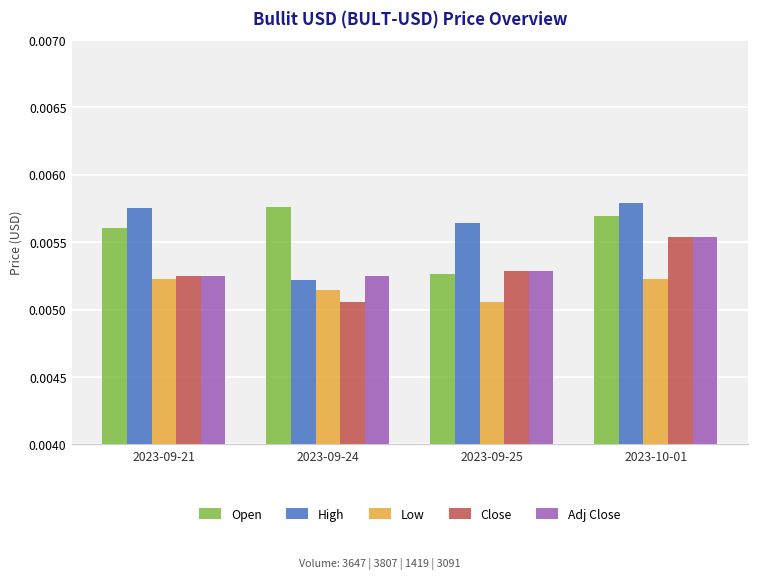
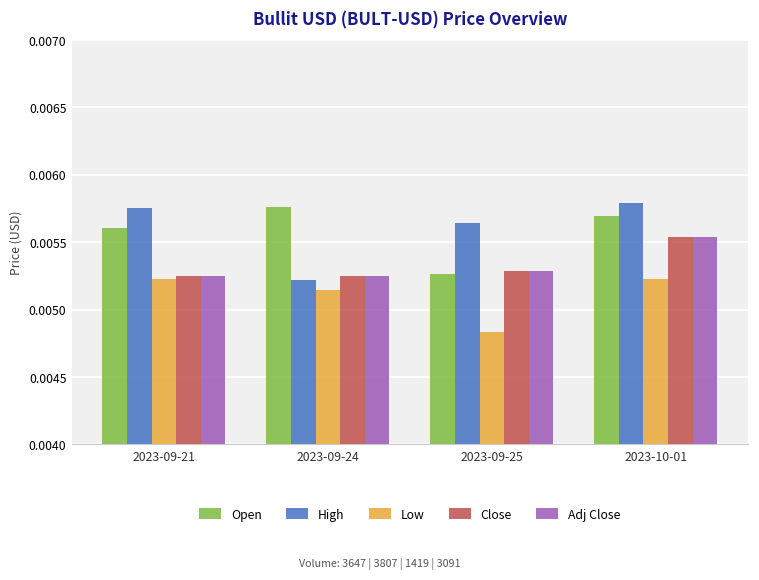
  {
    "Open": {
      "2023-09-21": 0.00560,
      "2023-09-24": 0.00576,
      "2023-09-25": 0.00526,
      "2023-10-01": 0.00569
    },
    "High": {
      "2023-09-21": 0.00575,
      "2023-09-24": 0.00522,
      "2023-09-25": 0.00564,
      "2023-10-01": 0.00579
    },
    "Low": {
      "2023-09-21": 0.00523,
      "2023-09-24": 0.00515,
-     "2023-09-25": 0.00506,
+     "2023-09-25": 0.00483,
      "2023-10-01": 0.00523
    },
    "Close": {
      "2023-09-21": 0.00525,
-     "2023-09-24": 0.00506,
+     "2023-09-24": 0.00525,
      "2023-09-25": 0.00528,
      "2023-10-01": 0.00554
    },
    "Adj Close": {
      "2023-09-21": 0.00525,
      "2023-09-24": 0.00525,
      "2023-09-25": 0.00528,
      "2023-10-01": 0.00554
    }
  }
